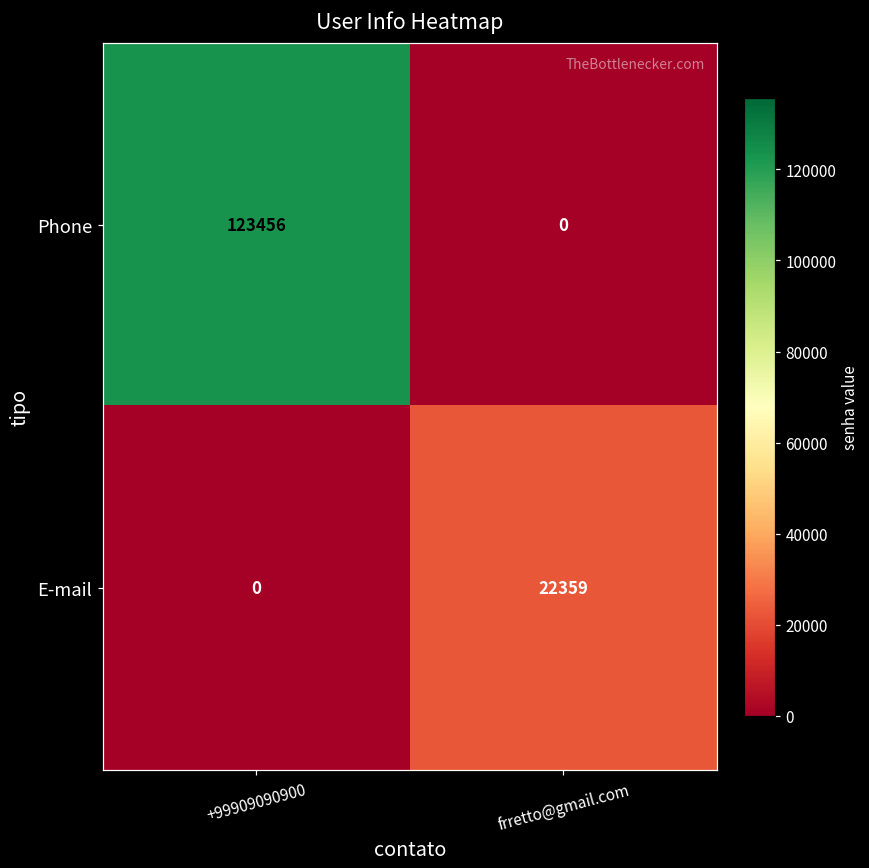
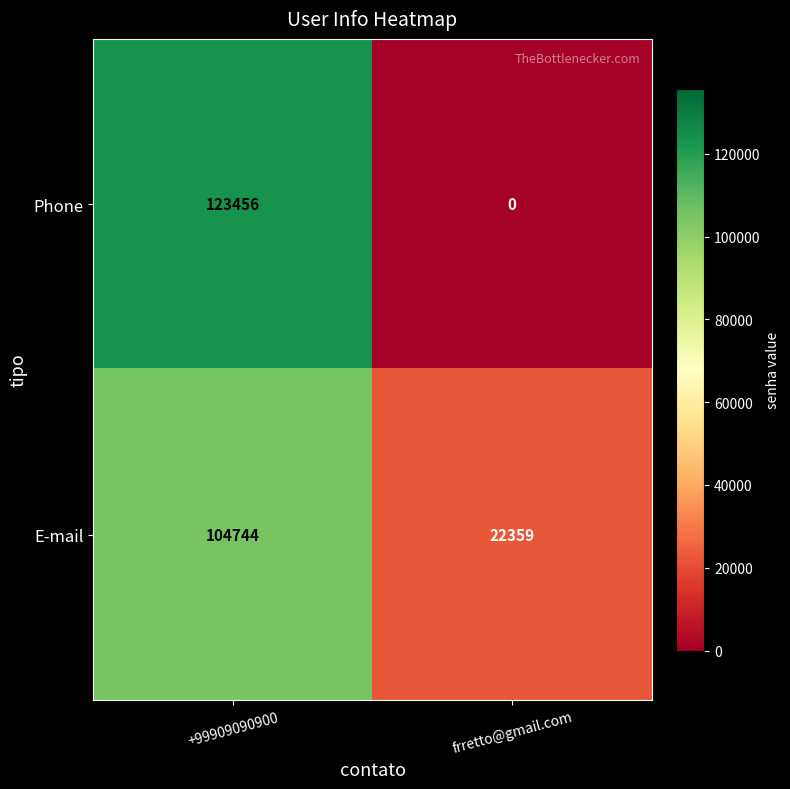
  {
    "Phone": {
      "+99909090900": 123456
    },
    "E-mail": {
-     "+99909090900": 0,
+     "+99909090900": 104744,
      "frretto@gmail.com": 22359
    }
  }
